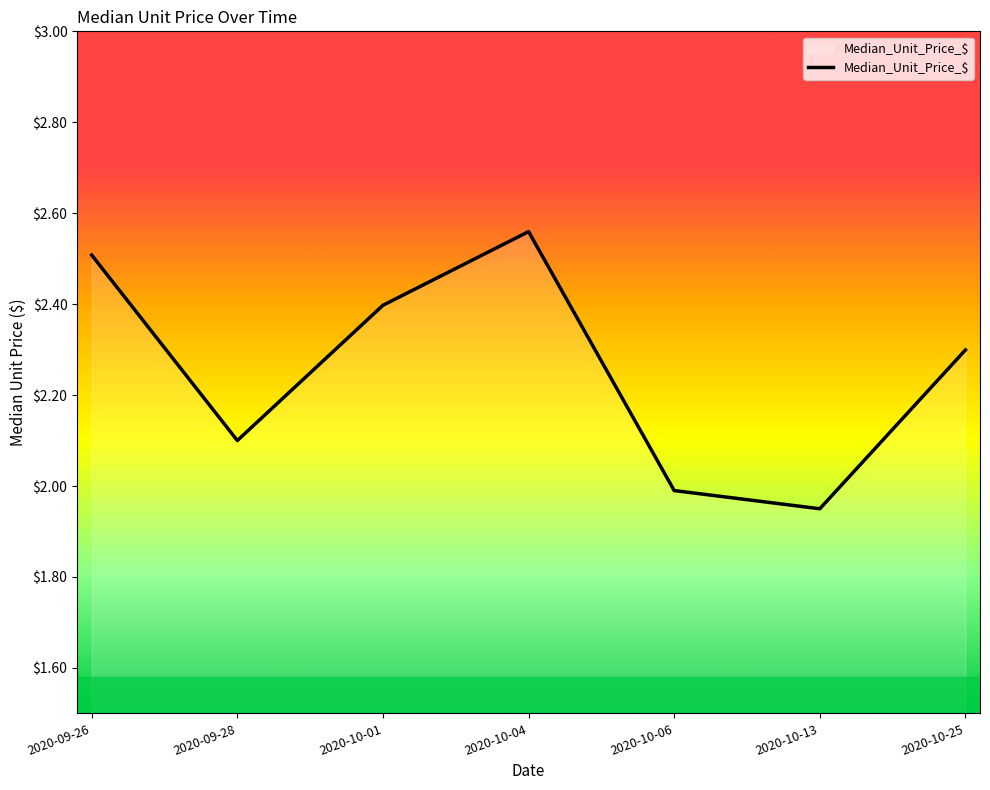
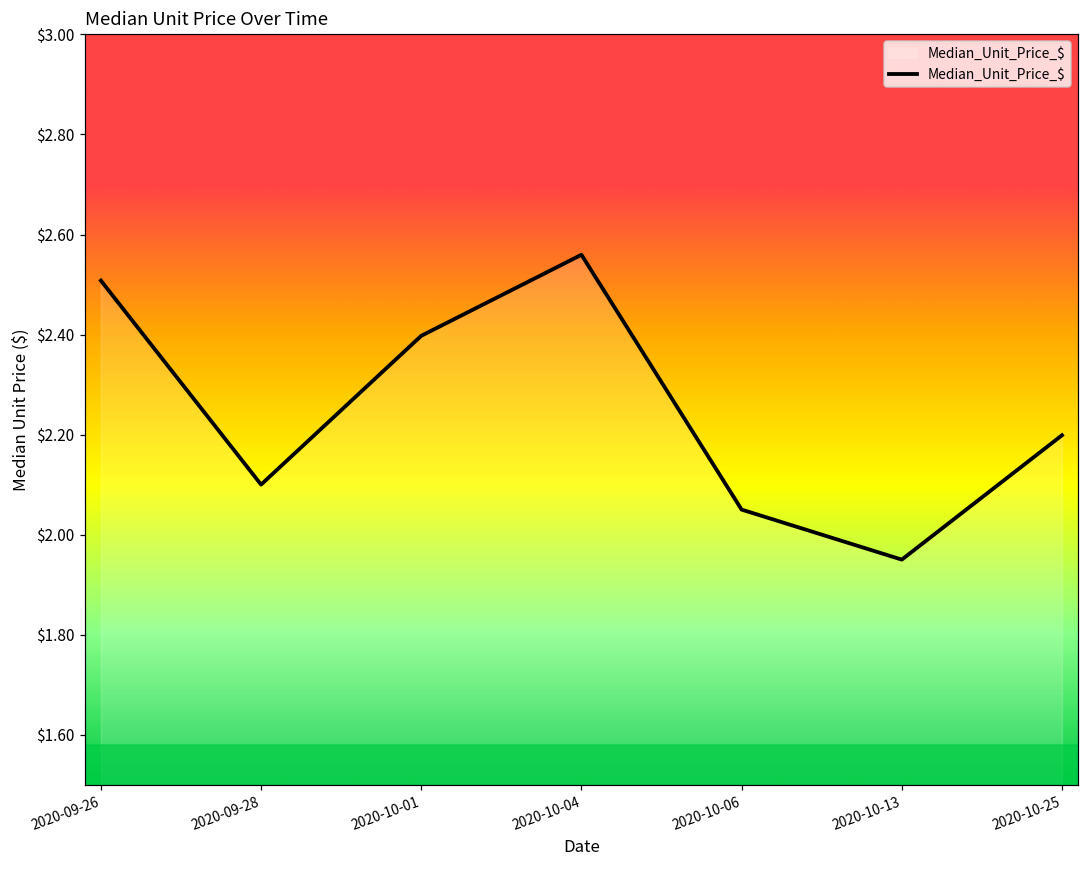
  {
    "2020-09-26": "$2.51",
    "2020-09-28": "$2.10",
    "2020-10-01": "$2.40",
    "2020-10-04": "$2.56",
-   "2020-10-06": "$1.99",
+   "2020-10-06": "$2.05",
    "2020-10-13": "$1.95",
-   "2020-10-25": "$2.30"
+   "2020-10-25": "$2.20"
  }
